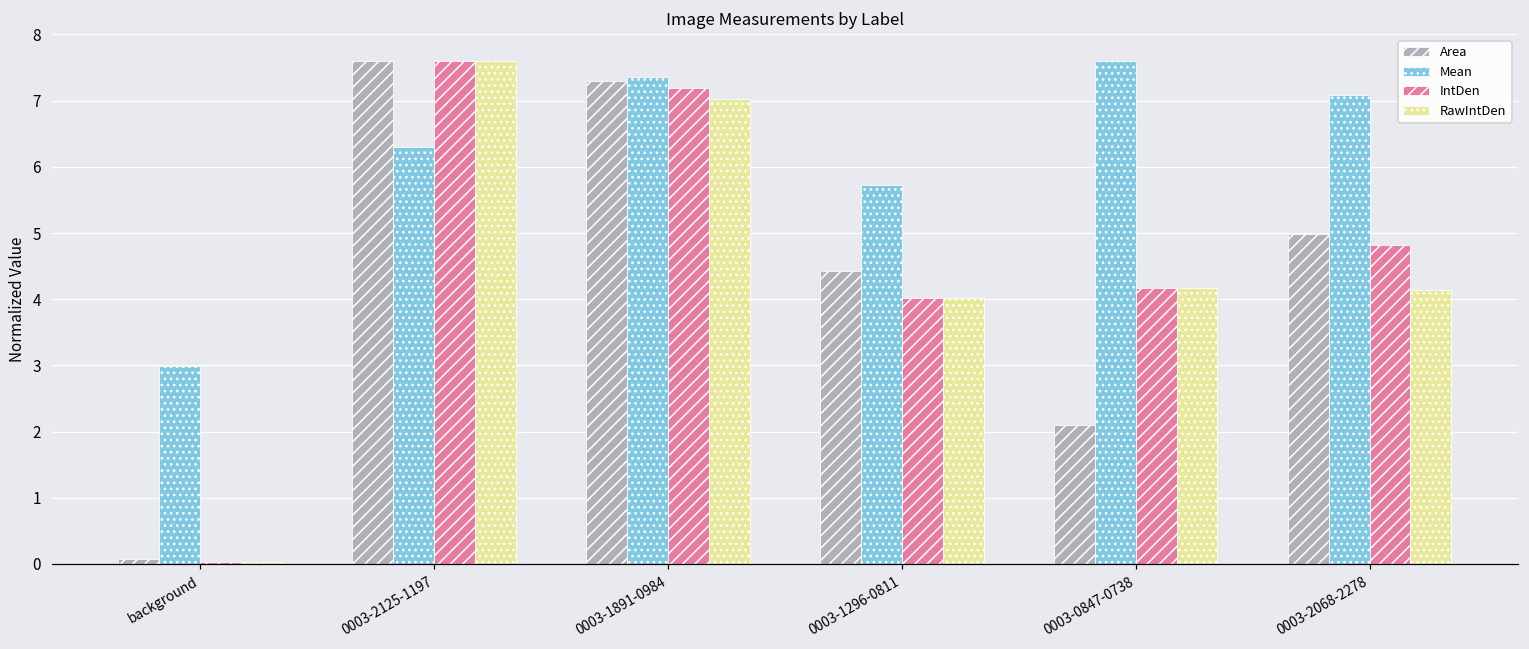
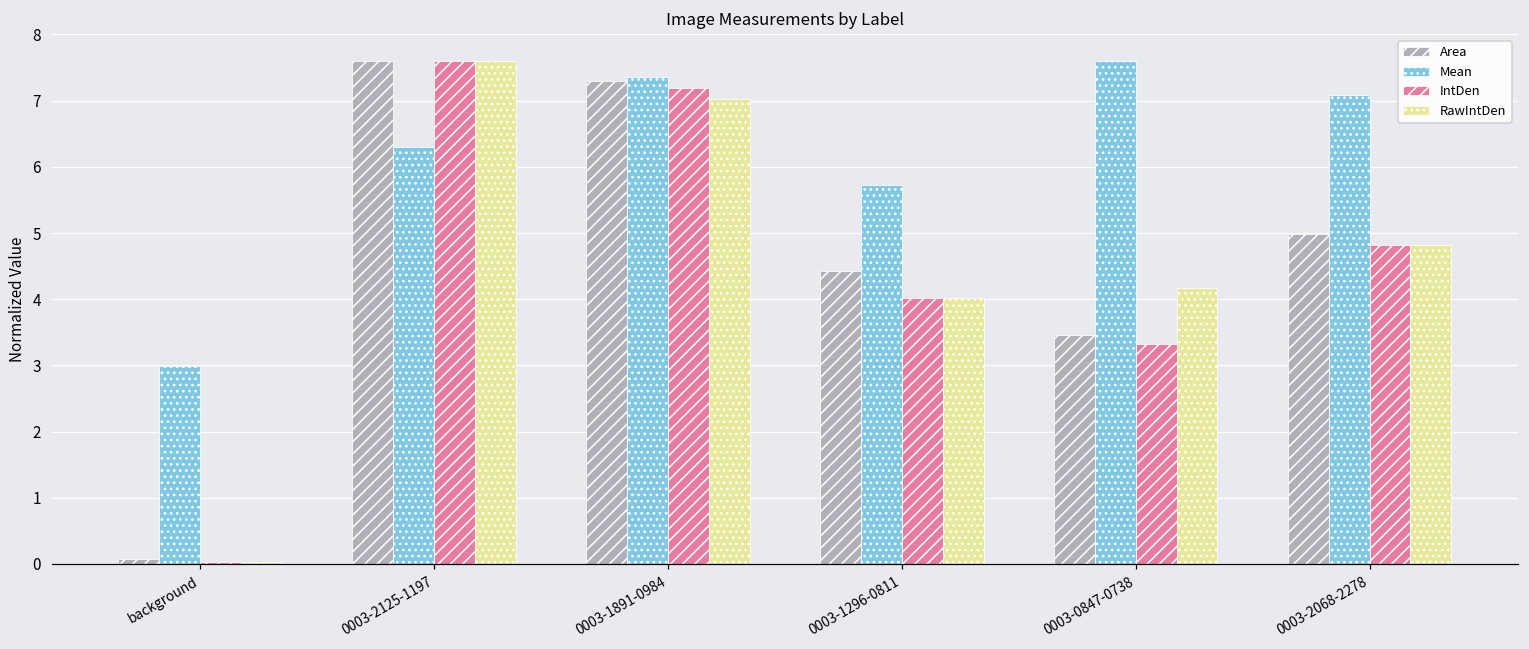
  {
    "Area": {
      "background": 0.1,
      "0003-2125-1197": 7.6,
      "0003-1891-0984": 7.3,
      "0003-1296-0811": 4.4,
-     "0003-0847-0738": 2.1,
+     "0003-0847-0738": 3.5,
      "0003-2068-2278": 5.0
    },
    "Mean": {
      "background": 3.0,
      "0003-2125-1197": 6.3,
      "0003-1891-0984": 7.4,
      "0003-1296-0811": 5.7,
      "0003-0847-0738": 7.6,
      "0003-2068-2278": 7.1
    },
    "IntDen": {
      "0003-2125-1197": 7.6,
      "0003-1891-0984": 7.2,
      "0003-1296-0811": 4.0,
-     "0003-0847-0738": 4.2,
+     "0003-0847-0738": 3.3,
      "0003-2068-2278": 4.8
    },
    "RawIntDen": {
      "0003-2125-1197": 7.6,
      "0003-1891-0984": 7.0,
      "0003-1296-0811": 4.0,
      "0003-0847-0738": 4.2,
-     "0003-2068-2278": 4.1
+     "0003-2068-2278": 4.8
    }
  }
